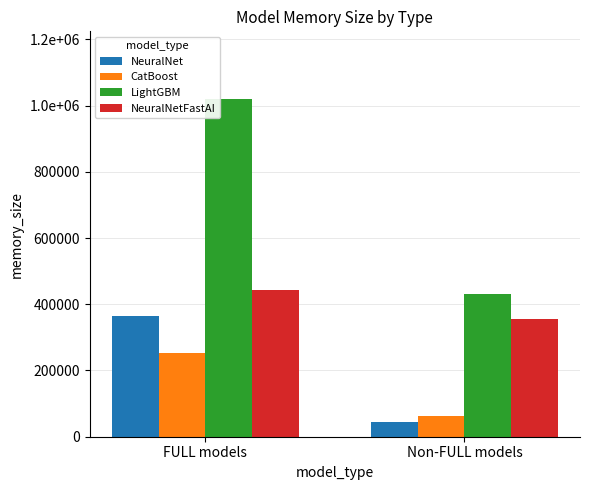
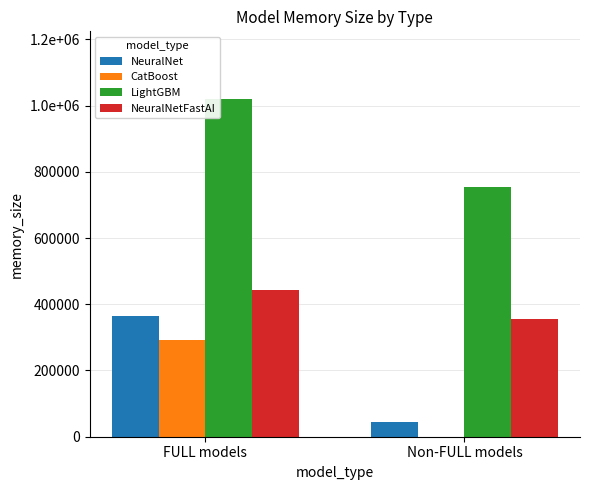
  {
    "NeuralNet": {
      "FULL models": 370000,
      "Non-FULL models": 40000
    },
    "CatBoost": {
-     "FULL models": 250000,
-     "Non-FULL models": 60000
+     "FULL models": 290000,
+     "Non-FULL models": 0
    },
    "LightGBM": {
      "FULL models": 1020000,
-     "Non-FULL models": 430000
+     "Non-FULL models": 760000
    },
    "NeuralNetFastAI": {
      "FULL models": 440000,
      "Non-FULL models": 350000
    }
  }
